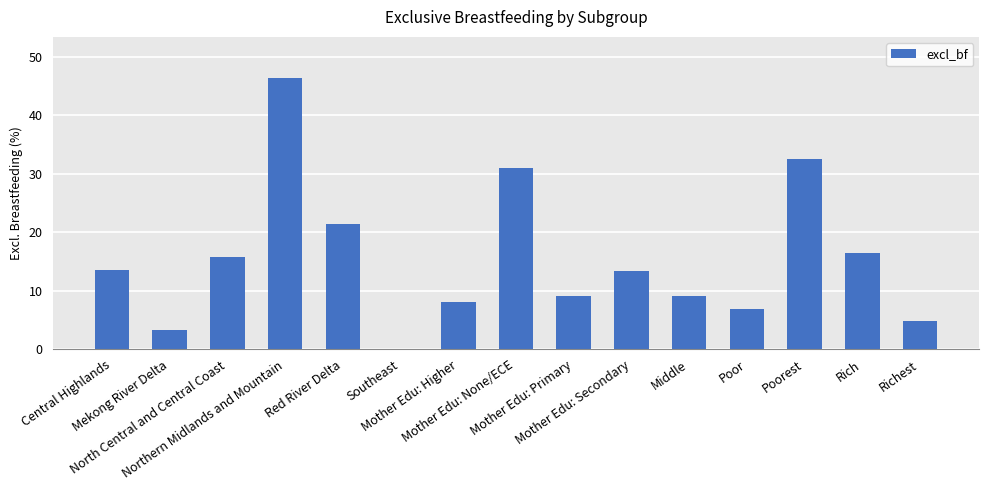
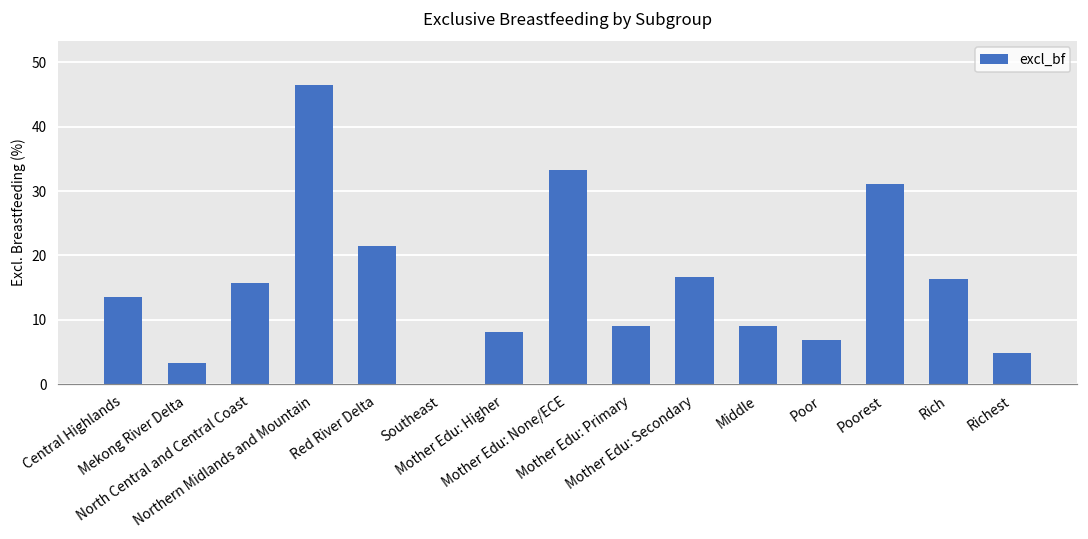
  {
    "Central Highlands": 14,
    "Mekong River Delta": 3,
    "North Central and Central Coast": 16,
    "Northern Midlands and Mountain": 46,
    "Red River Delta": 21,
    "Southeast": 0,
    "Mother Edu: Higher": 8,
-   "Mother Edu: None/ECE": 31,
+   "Mother Edu: None/ECE": 33,
    "Mother Edu: Primary": 9,
-   "Mother Edu: Secondary": 13,
+   "Mother Edu: Secondary": 17,
    "Middle": 9,
    "Poor": 7,
-   "Poorest": 33,
+   "Poorest": 31,
    "Rich": 16,
    "Richest": 5
  }
